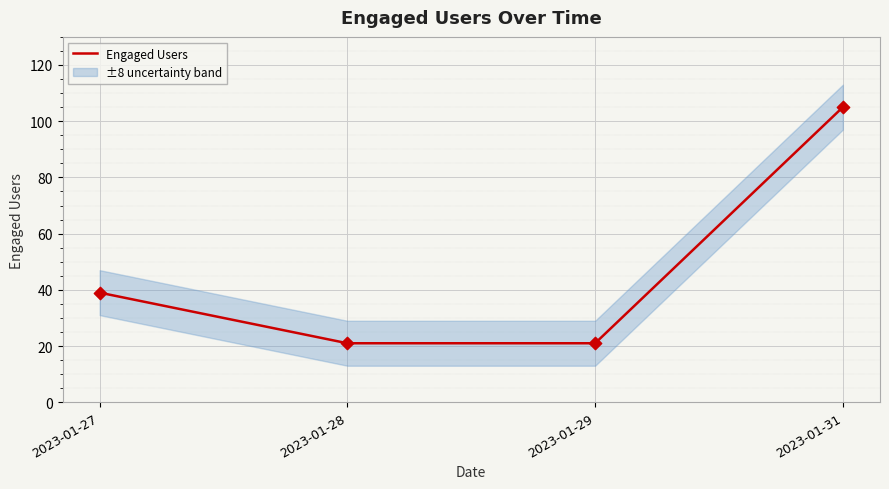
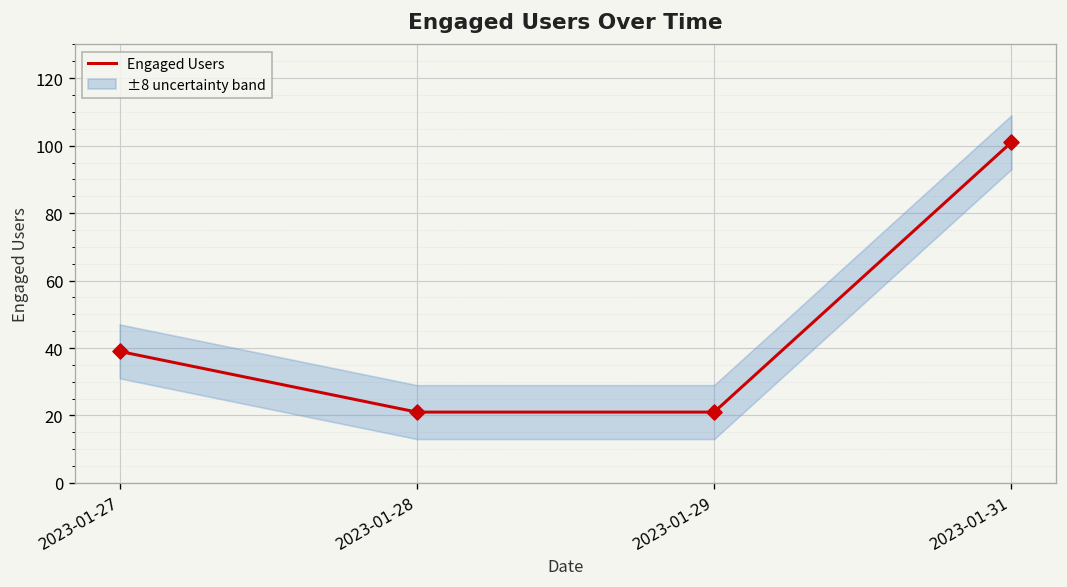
  {
    "Engaged Users": {
      "2023-01-27": 39,
      "2023-01-28": 21,
      "2023-01-29": 21,
-     "2023-01-31": 105
+     "2023-01-31": 101
    }
  }
